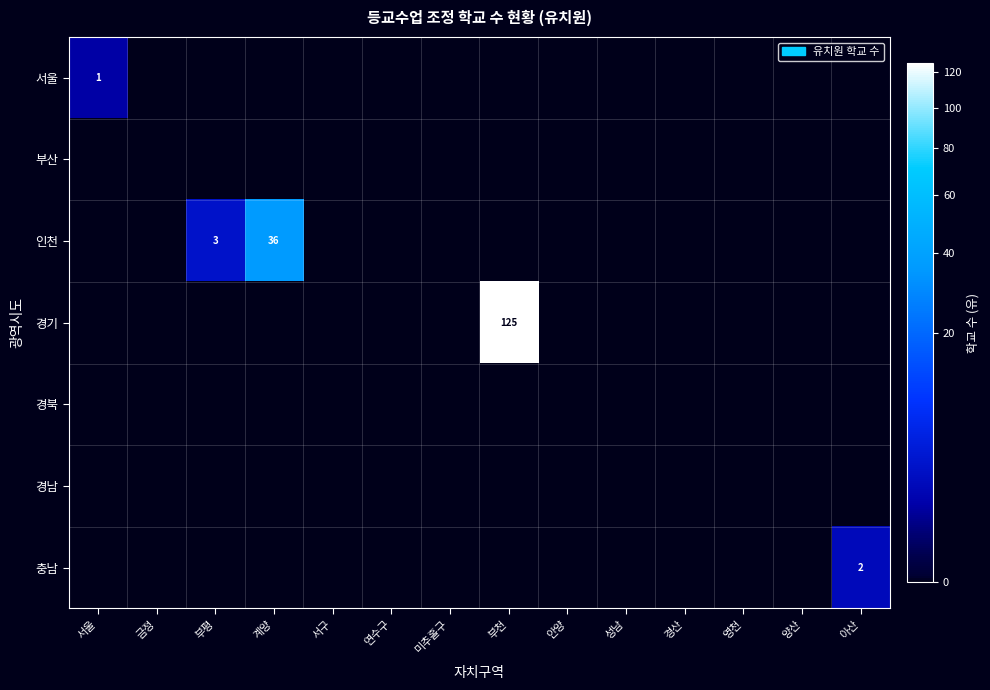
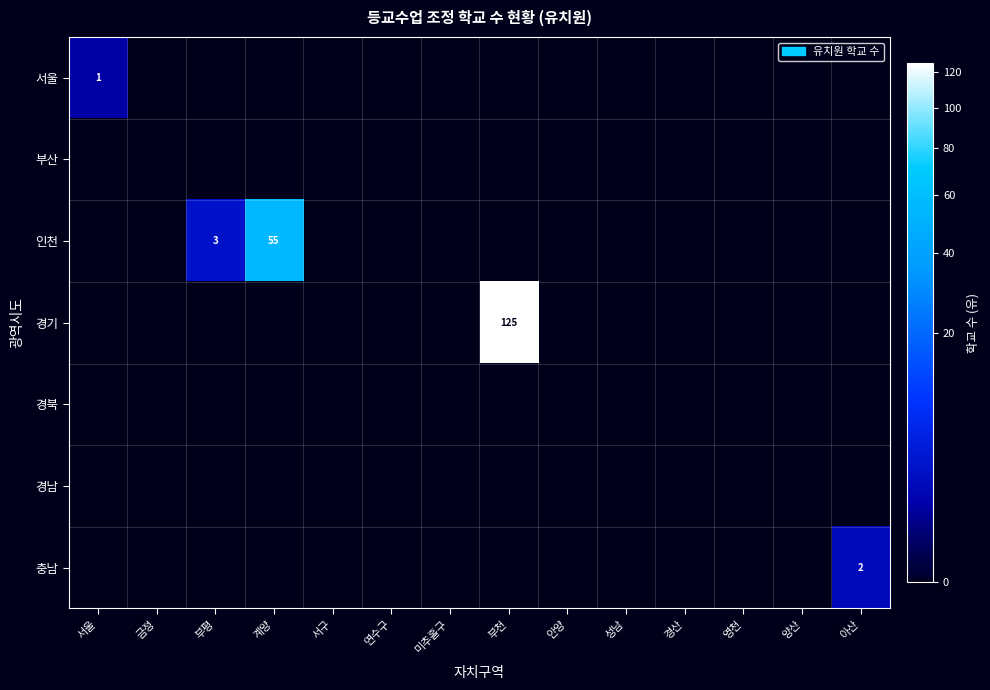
  {
    "서울": {
      "서울": 1
    },
    "인천": {
      "부평": 3,
-     "계양": 36
+     "계양": 55
    },
    "경기": {
      "부천": 125
    },
    "충남": {
      "아산": 2
    }
  }
